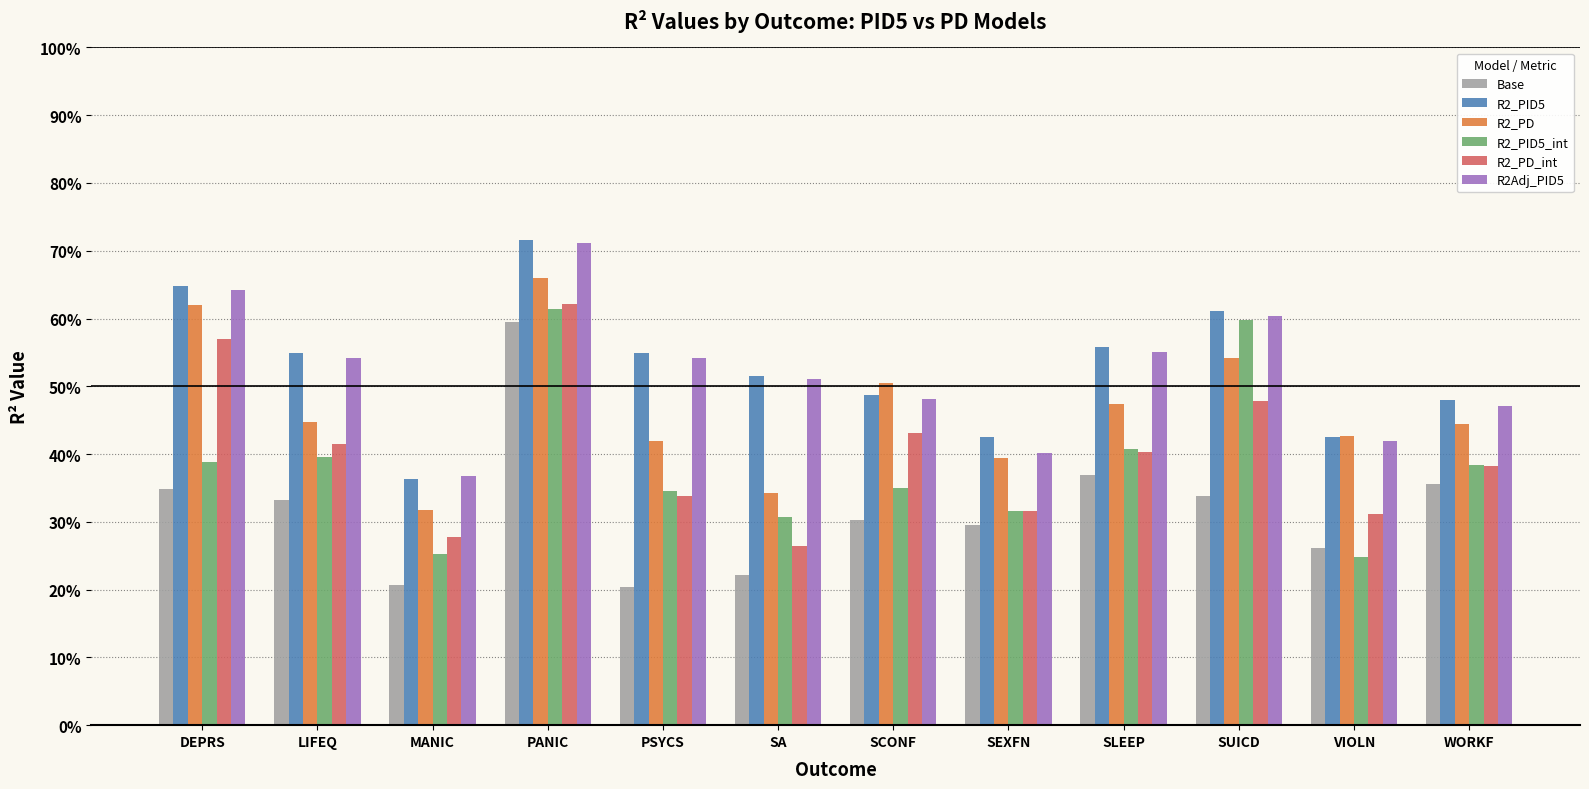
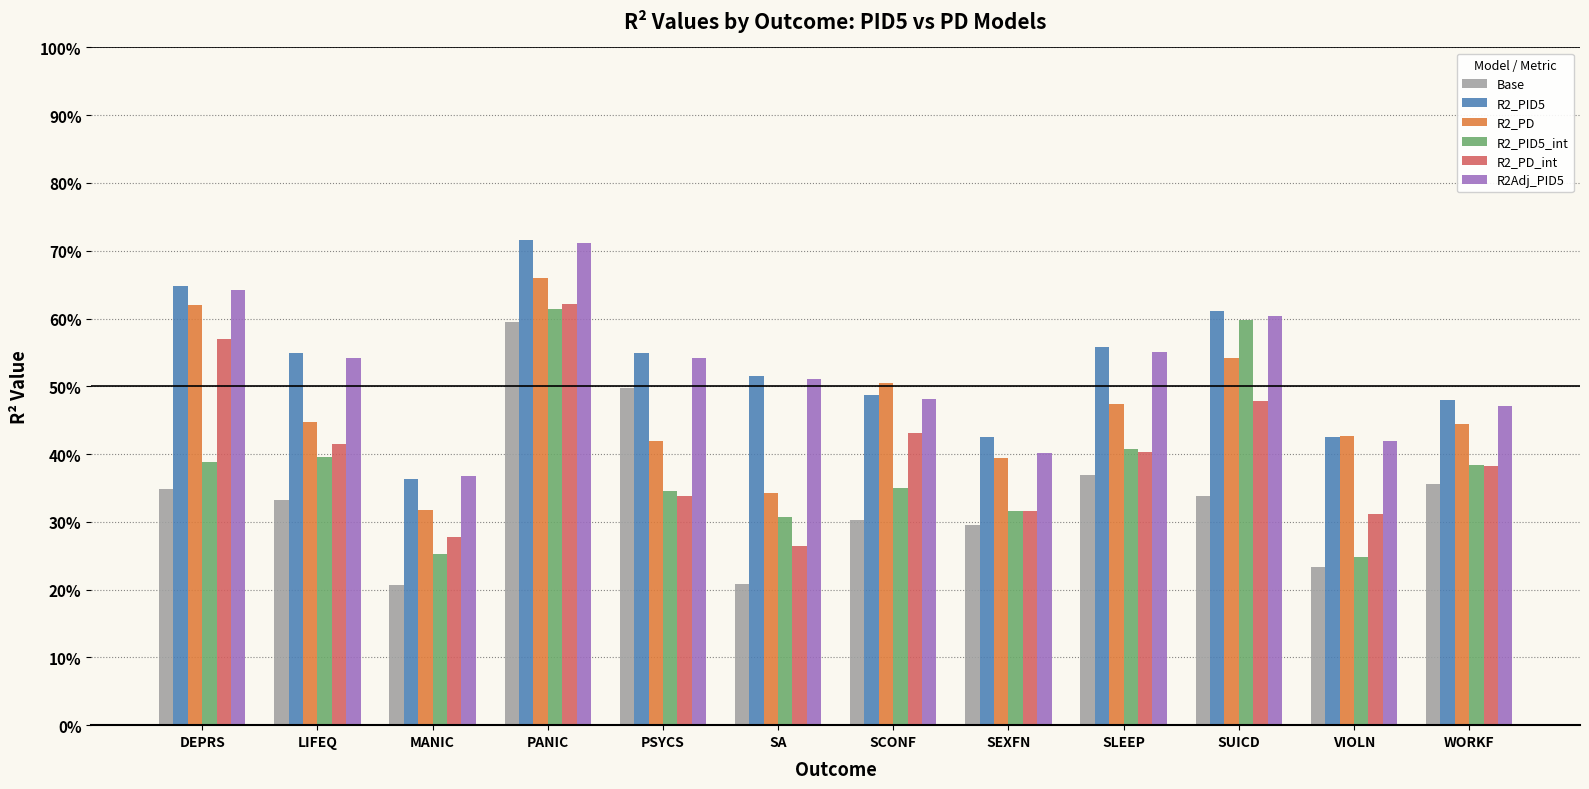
  {
    "Base": {
      "DEPRS": "35%",
      "LIFEQ": "33%",
      "MANIC": "21%",
      "PANIC": "60%",
-     "PSYCS": "20%",
-     "SA": "22%",
+     "PSYCS": "50%",
+     "SA": "21%",
      "SCONF": "30%",
      "SEXFN": "30%",
      "SLEEP": "37%",
      "SUICD": "34%",
-     "VIOLN": "26%",
+     "VIOLN": "23%",
      "WORKF": "36%"
    },
    "R2_PID5": {
      "DEPRS": "65%",
      "LIFEQ": "55%",
      "MANIC": "36%",
      "PANIC": "72%",
      "PSYCS": "55%",
      "SA": "52%",
      "SCONF": "49%",
      "SEXFN": "43%",
      "SLEEP": "56%",
      "SUICD": "61%",
      "VIOLN": "43%",
      "WORKF": "48%"
    },
    "R2_PID5_int": {
      "DEPRS": "39%",
      "LIFEQ": "40%",
      "MANIC": "25%",
      "PANIC": "61%",
      "PSYCS": "35%",
      "SA": "31%",
      "SCONF": "35%",
      "SEXFN": "32%",
      "SLEEP": "41%",
      "SUICD": "60%",
      "VIOLN": "25%",
      "WORKF": "38%"
    },
    "R2Adj_PID5": {
      "DEPRS": "64%",
      "LIFEQ": "54%",
      "MANIC": "37%",
      "PANIC": "71%",
      "PSYCS": "54%",
      "SA": "51%",
      "SCONF": "48%",
      "SEXFN": "40%",
      "SLEEP": "55%",
      "SUICD": "60%",
      "VIOLN": "42%",
      "WORKF": "47%"
    }
  }
